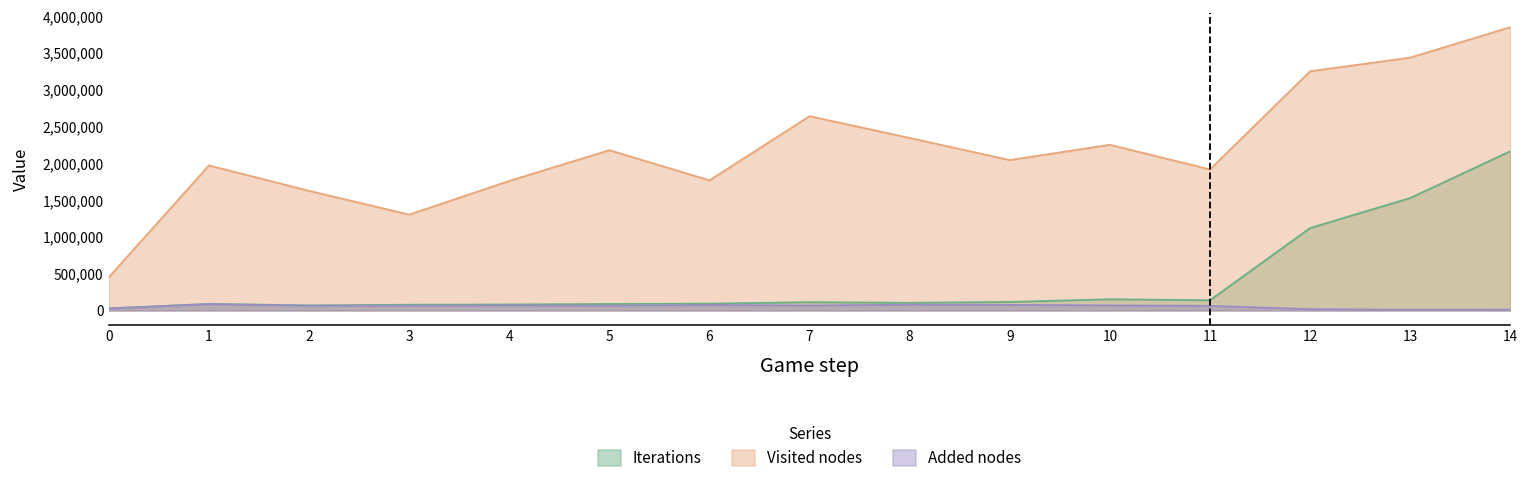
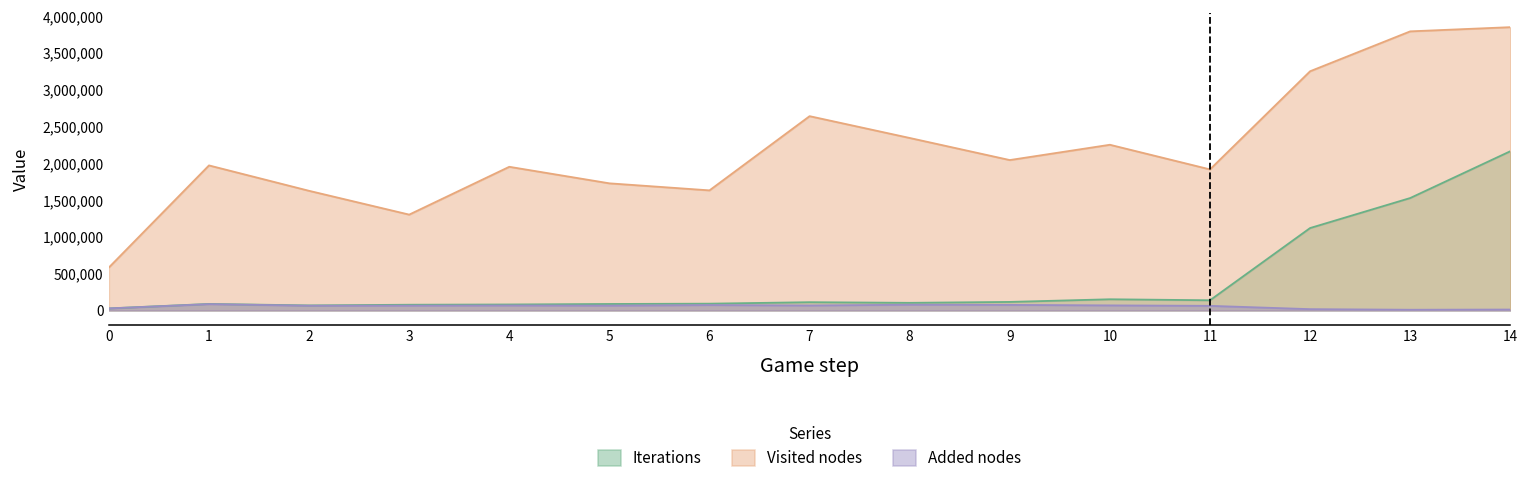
  {
    "Visited nodes": {
-     "0": "500,000",
+     "0": "600,000",
      "1": "2,000,000",
      "2": "1,600,000",
      "3": "1,300,000",
-     "4": "1,800,000",
-     "5": "2,200,000",
-     "6": "1,800,000",
+     "4": "2,000,000",
+     "5": "1,700,000",
+     "6": "1,600,000",
      "7": "2,600,000",
      "8": "2,300,000",
      "9": "2,000,000",
      "10": "2,300,000",
      "11": "1,900,000",
      "12": "3,300,000",
-     "13": "3,400,000",
+     "13": "3,800,000",
      "14": "3,900,000"
    }
  }
